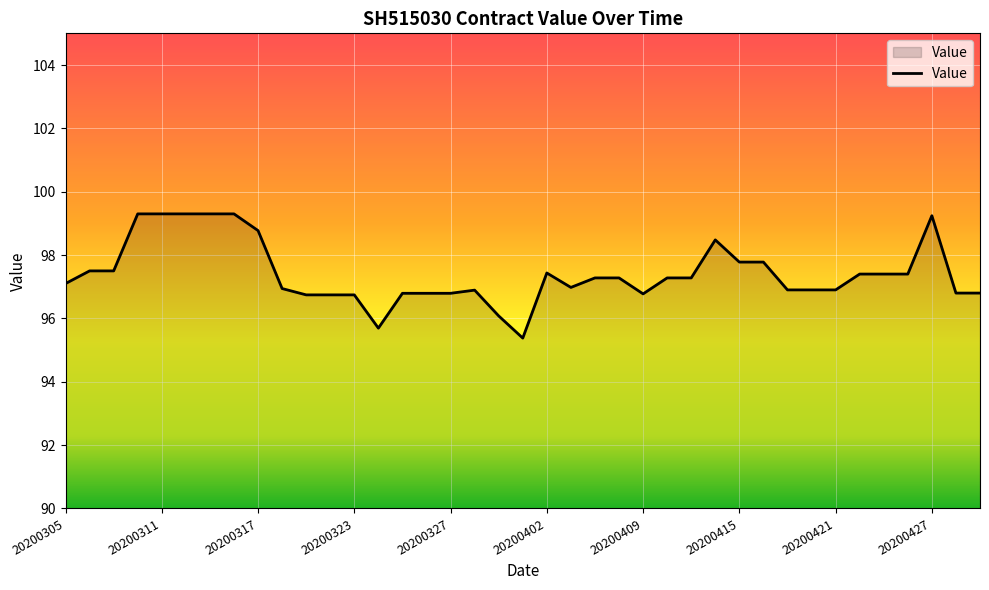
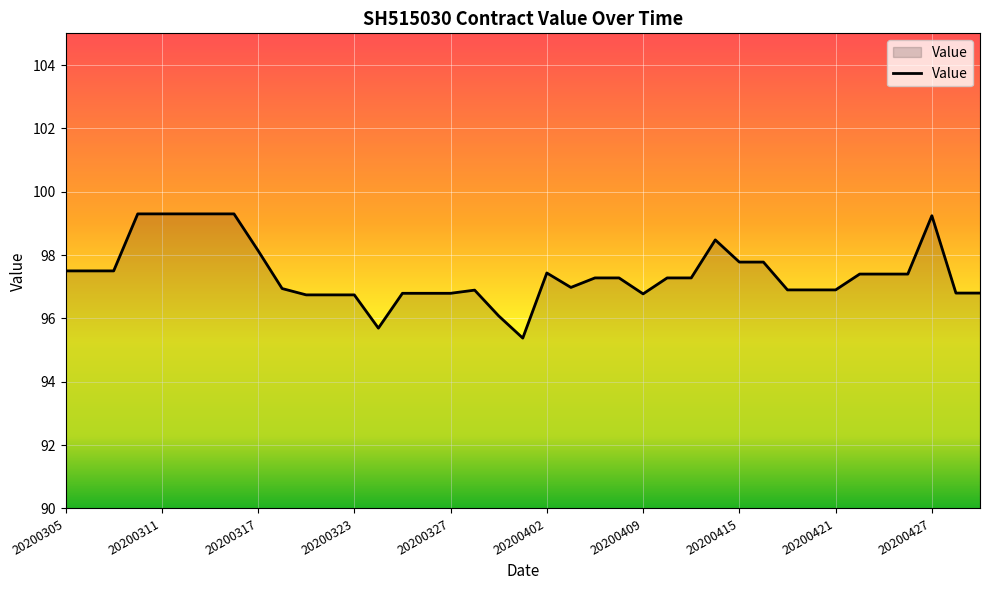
  {
-   "20200305": 97.1,
+   "20200305": 97.5,
    "20200311": 99.3,
-   "20200317": 98.8,
+   "20200317": 98.1,
    "20200323": 96.7,
    "20200327": 96.8,
    "20200402": 97.4,
    "20200409": 96.8,
    "20200415": 97.8,
    "20200421": 96.9,
    "20200427": 99.2
  }
